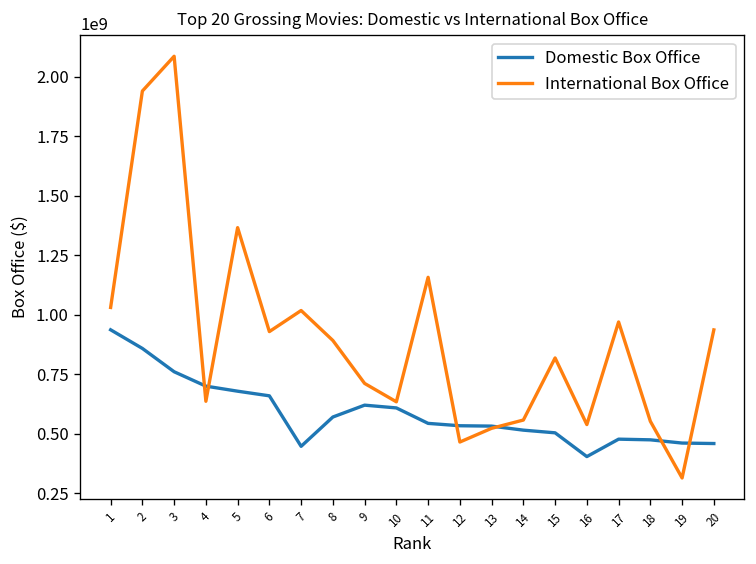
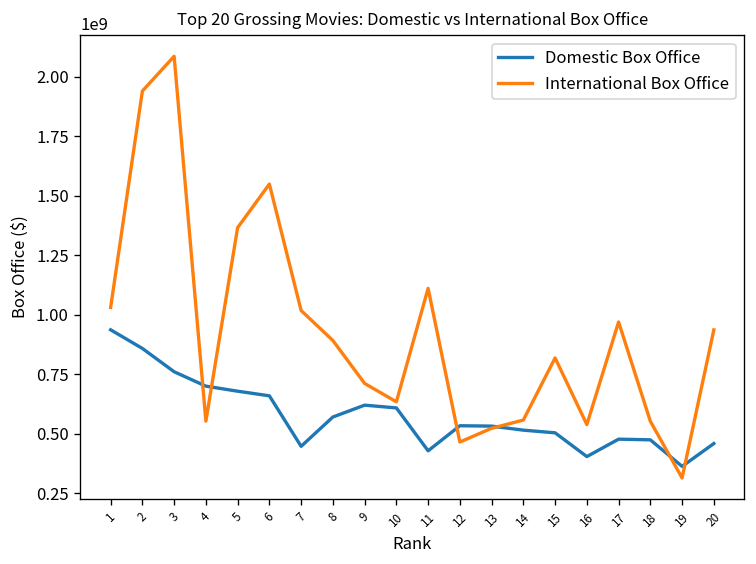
  {
    "Domestic Box Office": {
      "1": 940000000,
      "2": 860000000,
      "3": 760000000,
      "4": 700000000,
      "5": 680000000,
      "6": 660000000,
      "7": 450000000,
      "8": 570000000,
      "9": 620000000,
      "10": 610000000,
-     "11": 540000000,
+     "11": 430000000,
      "12": 530000000,
      "14": 520000000,
      "15": 500000000,
      "16": 400000000,
      "17": 480000000,
      "18": 470000000,
-     "19": 460000000,
+     "19": 360000000,
      "20": 460000000
    },
    "International Box Office": {
      "1": 1030000000,
      "2": 1940000000,
      "3": 2090000000,
-     "4": 640000000,
+     "4": 550000000,
      "5": 1370000000,
-     "6": 930000000,
+     "6": 1550000000,
      "7": 1020000000,
      "8": 890000000,
      "9": 710000000,
      "10": 630000000,
-     "11": 1160000000,
+     "11": 1110000000,
      "12": 470000000,
      "14": 560000000,
      "15": 820000000,
      "16": 540000000,
      "17": 970000000,
      "18": 550000000,
      "19": 310000000,
      "20": 940000000
    }
  }
